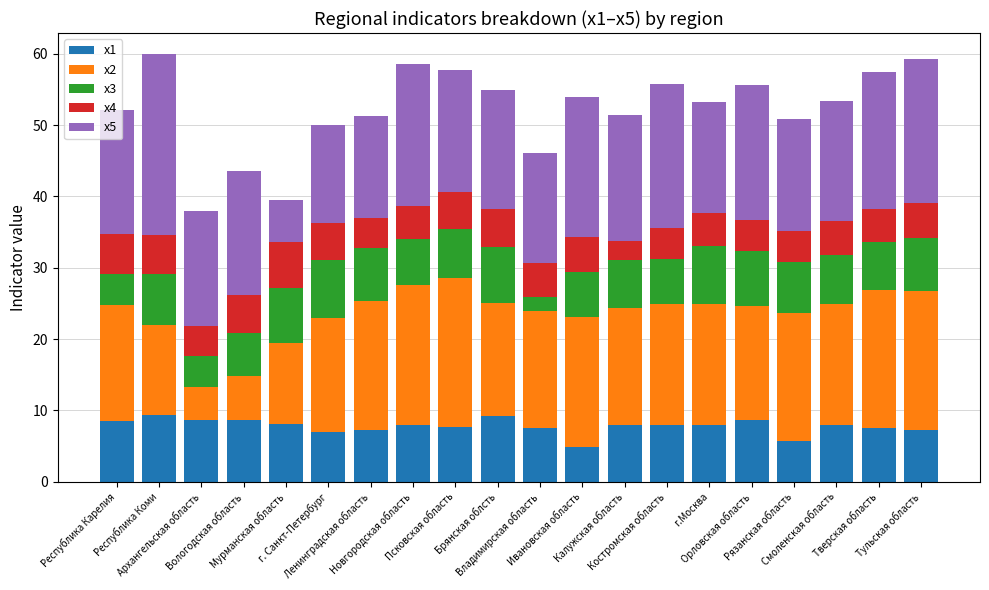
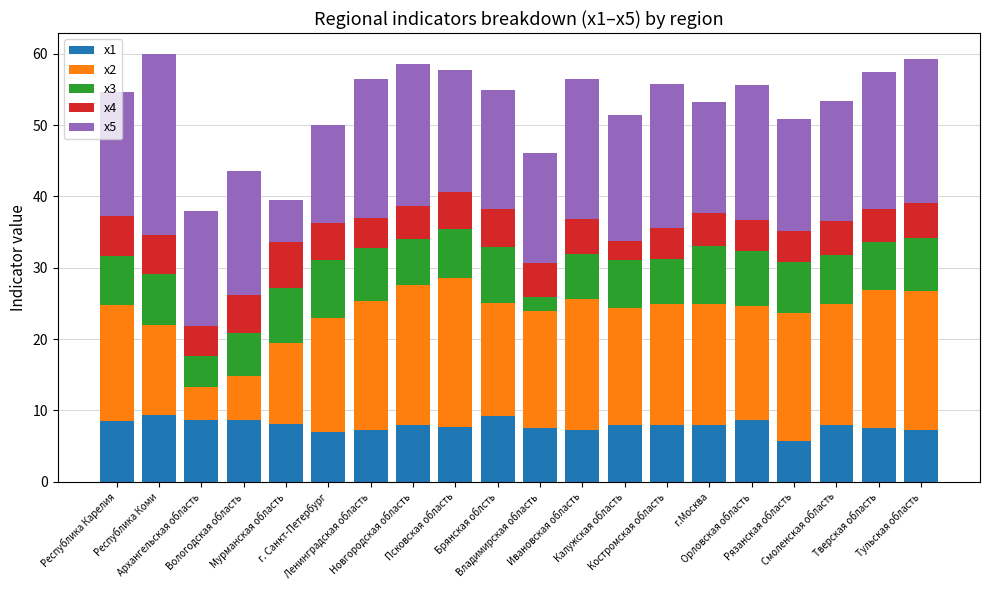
  {
    "x1": {
      "Республика Карелия": 9,
      "Республика Коми": 9,
      "Архангельская область": 9,
      "Вологодская область": 9,
      "Мурманская область": 8,
      "г. Санкт-Петербург": 7,
      "Ленинградская область": 7,
      "Новгородская область": 8,
      "Псковская область": 8,
      "Брянская облсть": 9,
      "Владимирская область": 8,
-     "Ивановская область": 5,
+     "Ивановская область": 7,
      "Калужская область": 8,
      "Костромская область": 8,
      "г.Москва": 8,
      "Орловская область": 9,
      "Рязанская область": 6,
      "Смоленская область": 8,
      "Тверская область": 8,
      "Тульская область": 7
    },
    "x2": {
      "Республика Карелия": 16,
      "Республика Коми": 13,
      "Архангельская область": 5,
      "Вологодская область": 6,
      "Мурманская область": 11,
      "г. Санкт-Петербург": 16,
      "Ленинградская область": 18,
      "Новгородская область": 20,
      "Псковская область": 21,
      "Брянская облсть": 16,
      "Владимирская область": 16,
      "Ивановская область": 18,
      "Калужская область": 16,
      "Костромская область": 17,
      "г.Москва": 17,
      "Орловская область": 16,
      "Рязанская область": 18,
      "Смоленская область": 17,
      "Тверская область": 19,
      "Тульская область": 19
    },
    "x3": {
-     "Республика Карелия": 4,
+     "Республика Карелия": 7,
      "Республика Коми": 7,
      "Архангельская область": 4,
      "Вологодская область": 6,
      "Мурманская область": 8,
      "г. Санкт-Петербург": 8,
      "Ленинградская область": 7,
      "Новгородская область": 6,
      "Псковская область": 7,
      "Брянская облсть": 8,
      "Владимирская область": 2,
      "Ивановская область": 6,
      "Калужская область": 7,
      "Костромская область": 6,
      "г.Москва": 8,
      "Орловская область": 8,
      "Рязанская область": 7,
      "Смоленская область": 7,
      "Тверская область": 7,
      "Тульская область": 7
    },
    "x4": {
      "Республика Карелия": 6,
      "Республика Коми": 6,
      "Архангельская область": 4,
      "Вологодская область": 5,
      "Мурманская область": 6,
      "г. Санкт-Петербург": 5,
      "Ленинградская область": 4,
      "Новгородская область": 5,
      "Псковская область": 5,
      "Брянская облсть": 5,
      "Владимирская область": 5,
      "Ивановская область": 5,
      "Калужская область": 3,
      "Костромская область": 4,
      "г.Москва": 5,
      "Орловская область": 4,
      "Рязанская область": 4,
      "Смоленская область": 5,
      "Тверская область": 5,
      "Тульская область": 5
    },
    "x5": {
      "Республика Коми": 25,
      "Архангельская область": 16,
      "Вологодская область": 17,
      "Мурманская область": 6,
      "г. Санкт-Петербург": 14,
-     "Ленинградская область": 14,
+     "Ленинградская область": 20,
      "Новгородская область": 20,
      "Псковская область": 17,
      "Брянская облсть": 17,
      "Владимирская область": 16,
      "Ивановская область": 20,
      "Калужская область": 18,
      "Костромская область": 20,
      "г.Москва": 16,
      "Орловская область": 19,
      "Рязанская область": 16,
      "Смоленская область": 17,
      "Тверская область": 19,
      "Тульская область": 20
    }
  }
